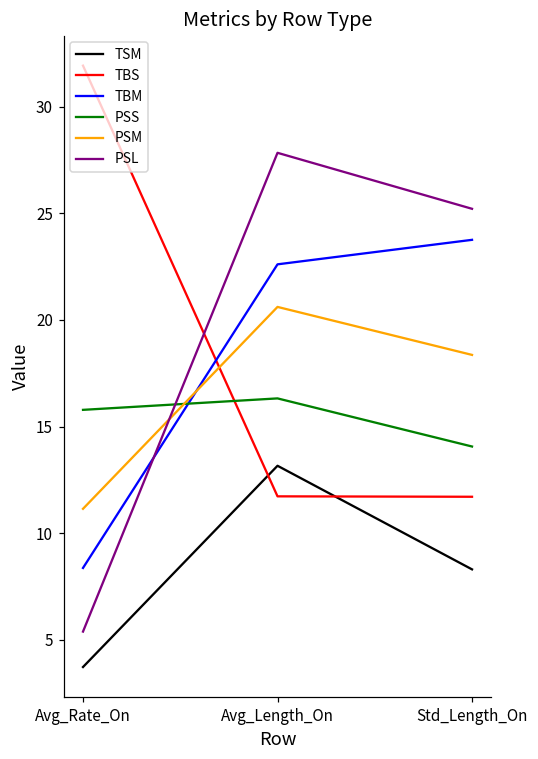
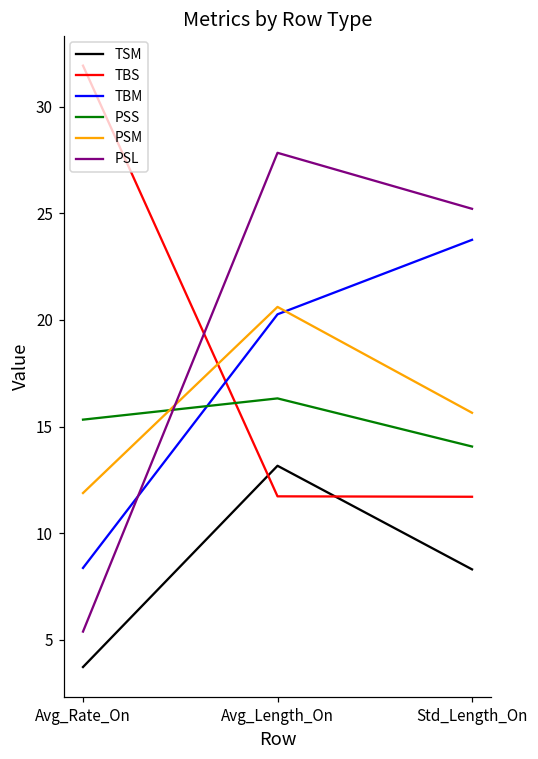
  {
    "TSM": {
      "Avg_Rate_On": 3.7,
      "Avg_Length_On": 13.2,
      "Std_Length_On": 8.3
    },
    "TBS": {
      "Avg_Length_On": 11.7,
      "Std_Length_On": 11.7
    },
    "TBM": {
      "Avg_Rate_On": 8.4,
-     "Avg_Length_On": 22.6,
+     "Avg_Length_On": 20.3,
      "Std_Length_On": 23.8
    },
    "PSS": {
-     "Avg_Rate_On": 15.8,
+     "Avg_Rate_On": 15.3,
      "Avg_Length_On": 16.3,
      "Std_Length_On": 14.1
    },
    "PSM": {
-     "Avg_Rate_On": 11.1,
+     "Avg_Rate_On": 11.9,
      "Avg_Length_On": 20.6,
-     "Std_Length_On": 18.4
+     "Std_Length_On": 15.6
    },
    "PSL": {
      "Avg_Rate_On": 5.4,
      "Avg_Length_On": 27.8,
      "Std_Length_On": 25.2
    }
  }
